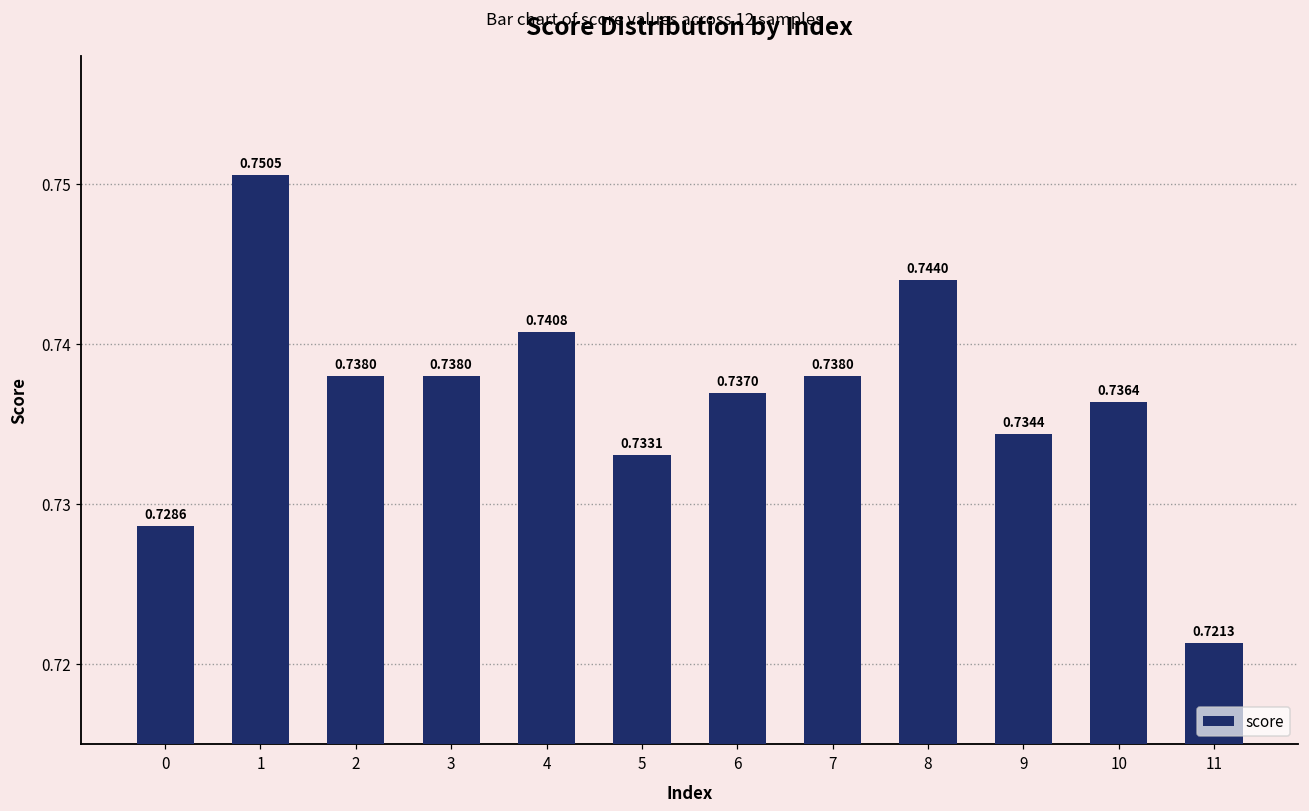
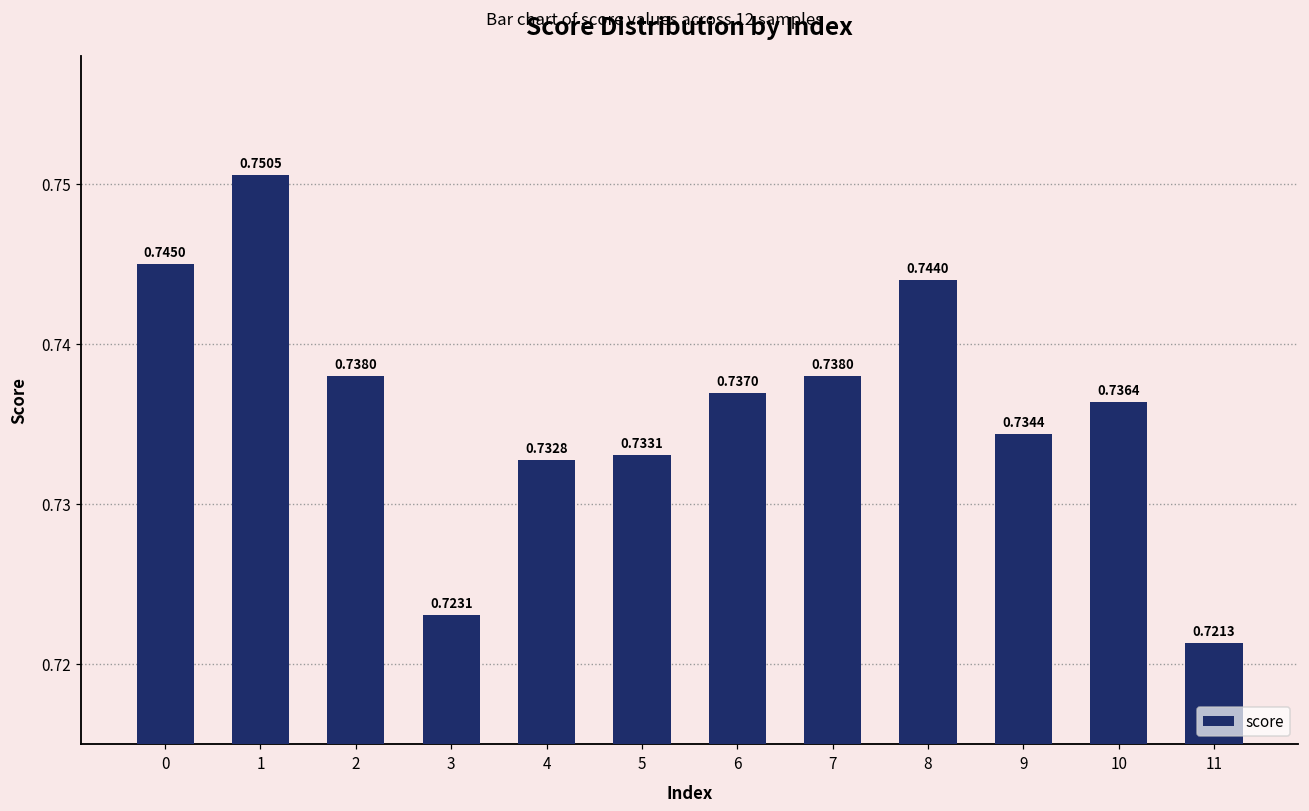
  {
-   "0": 0.7286,
+   "0": 0.7450,
    "1": 0.7505,
    "2": 0.7380,
-   "3": 0.7380,
-   "4": 0.7408,
+   "3": 0.7231,
+   "4": 0.7328,
    "5": 0.7331,
    "6": 0.7370,
    "7": 0.7380,
    "8": 0.7440,
    "9": 0.7344,
    "10": 0.7364,
    "11": 0.7213
  }
